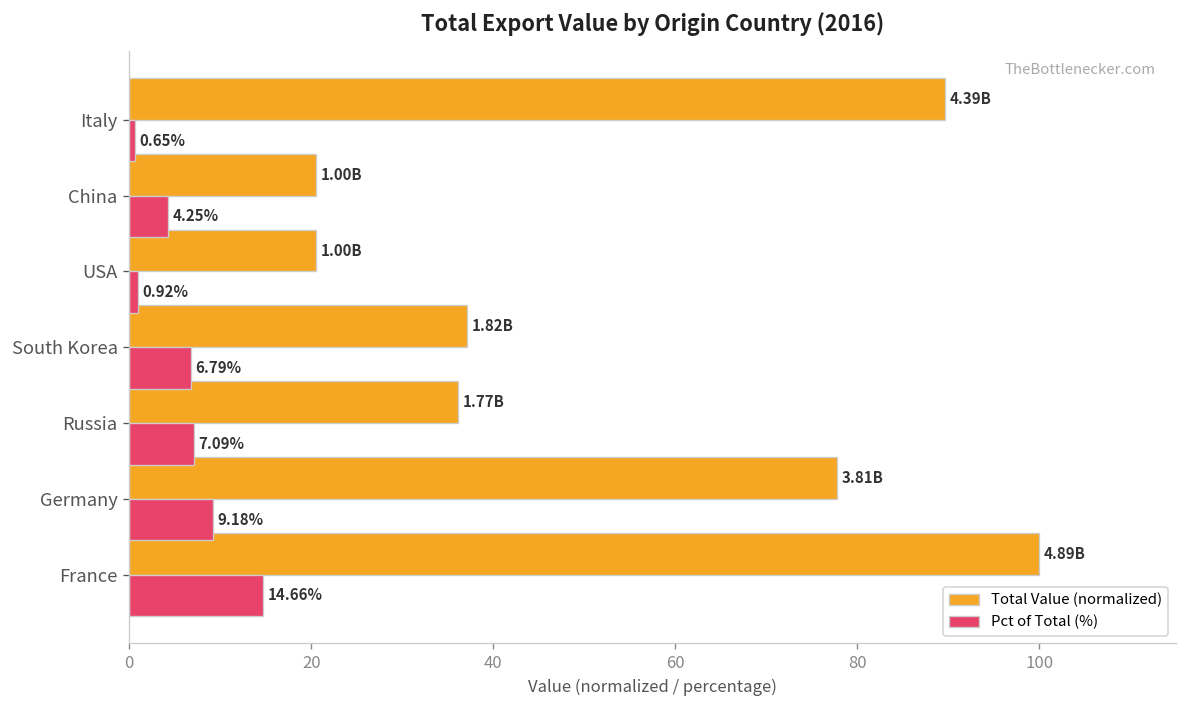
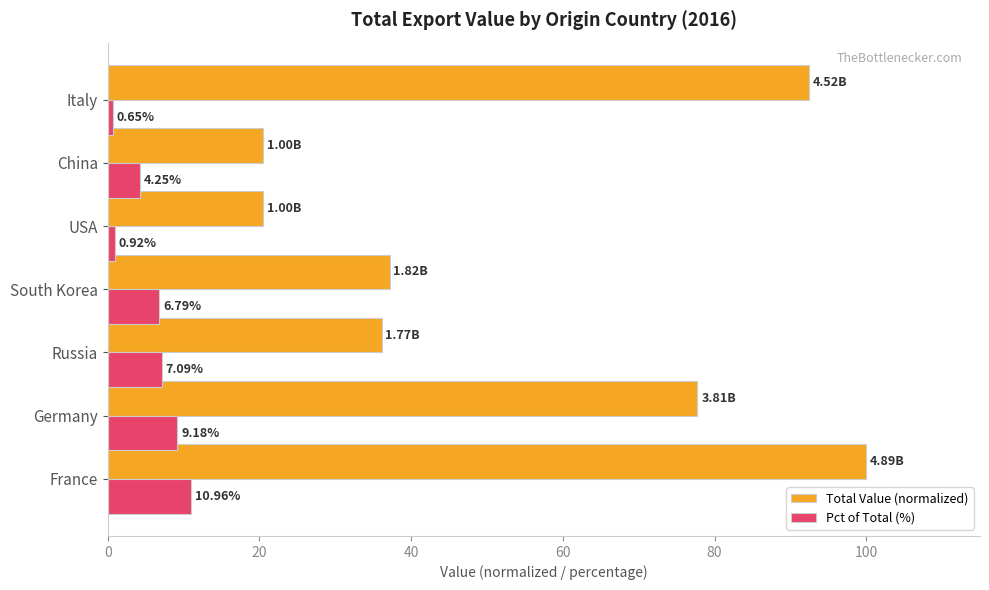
  {
    "Total Value (normalized)": {
-     "Italy": "4.39B"
+     "Italy": "4.52B"
    },
    "Pct of Total (%)": {
      "Italy": "0.65%",
      "China": "4.25%",
      "USA": "0.92%",
      "South Korea": "6.79%",
      "Russia": "7.09%",
      "Germany": "9.18%",
-     "France": "14.66%"
+     "France": "10.96%"
    }
  }
